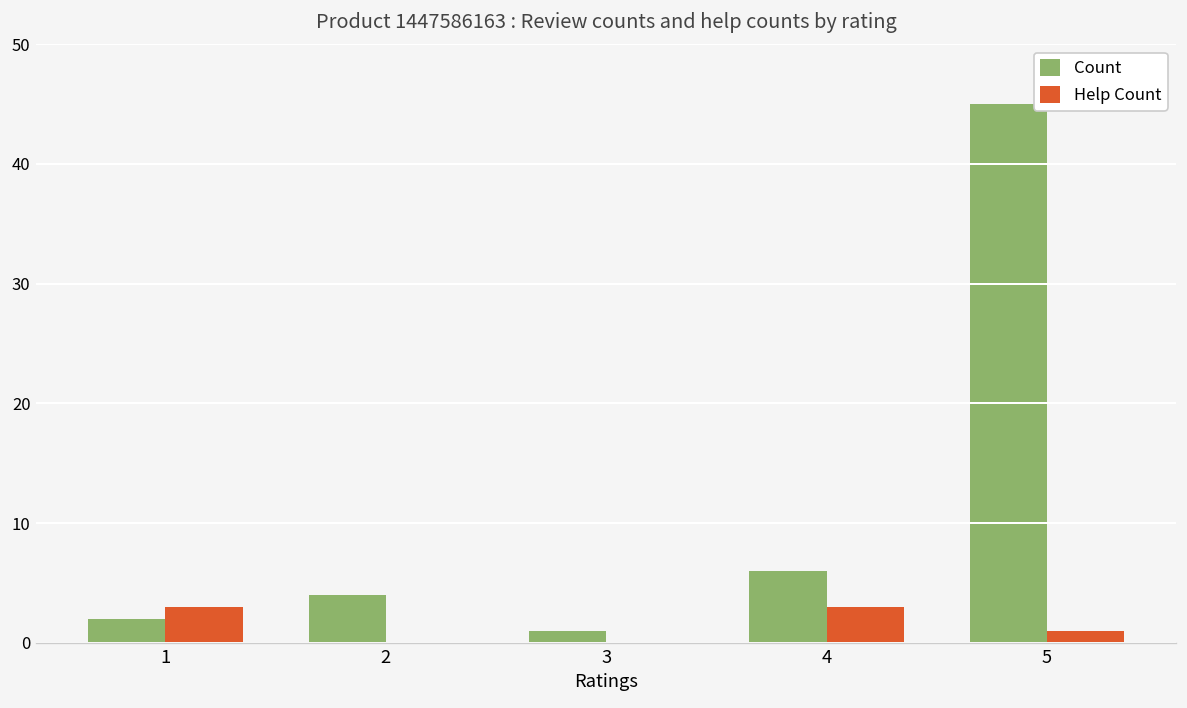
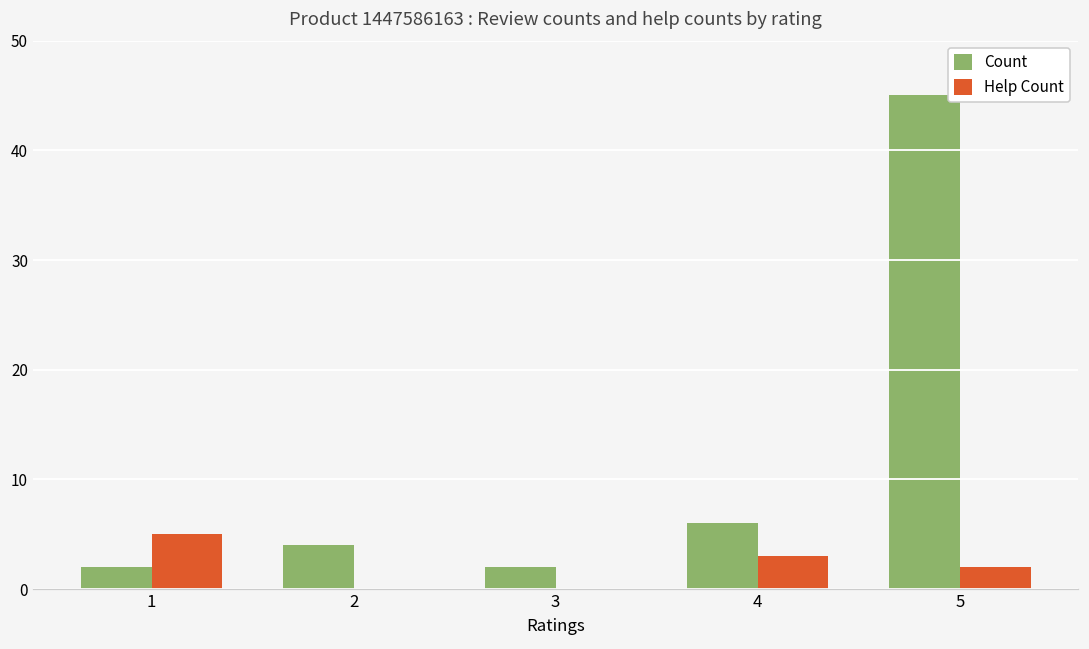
  {
    "Count": {
      "1": 2,
      "2": 4,
-     "3": 1,
+     "3": 2,
      "4": 6,
      "5": 45
    },
    "Help Count": {
-     "1": 3,
+     "1": 5,
      "2": 0,
      "3": 0,
      "4": 3,
-     "5": 1
+     "5": 2
    }
  }
